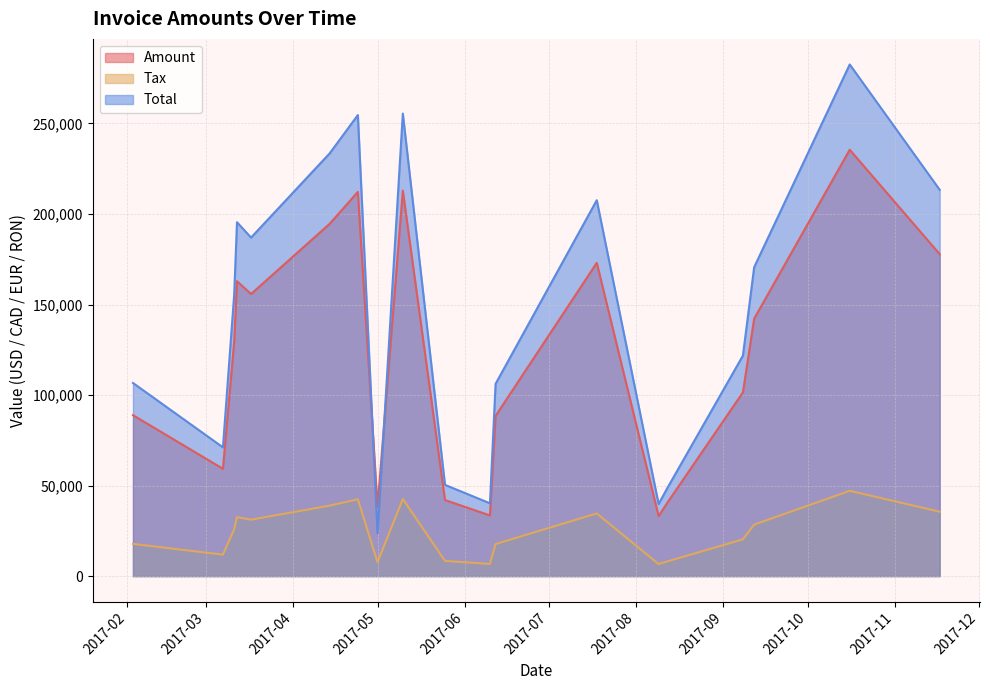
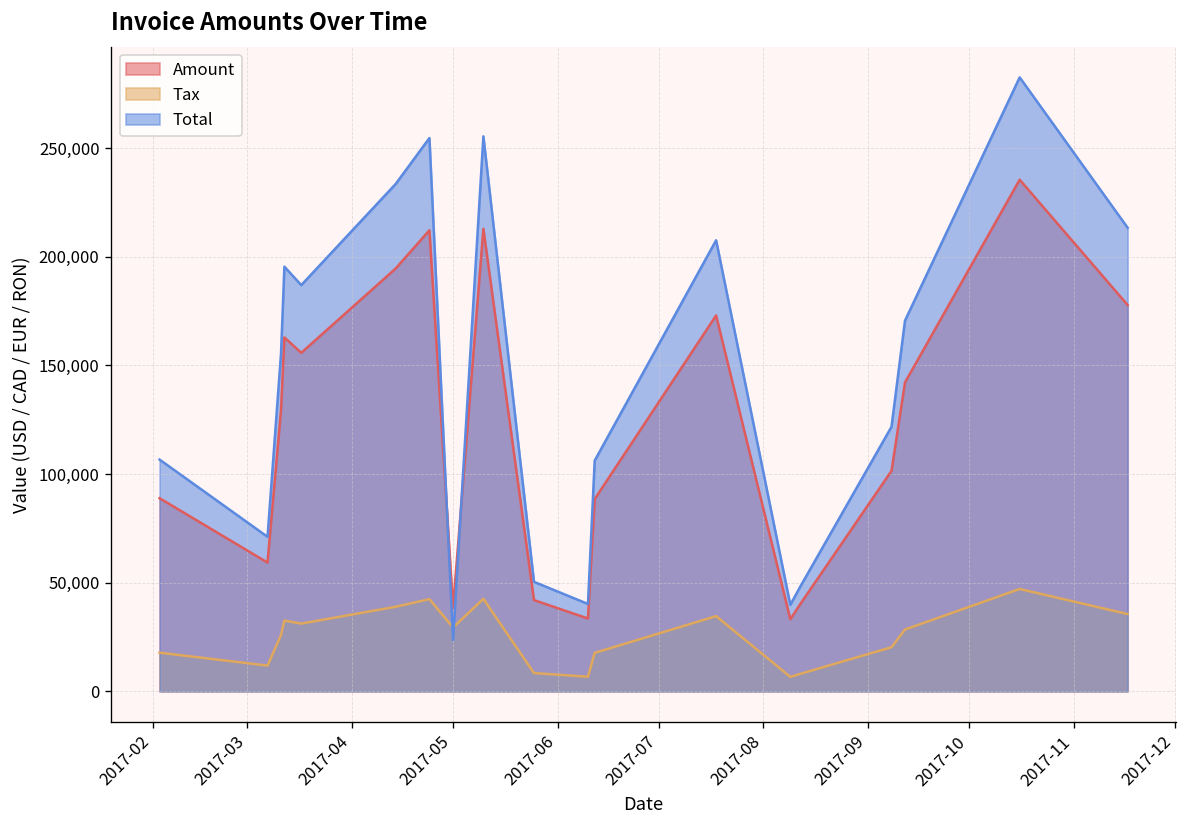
  {
    "Amount": {
      "2017-05": "38,000"
    },
    "Tax": {
-     "2017-05": "8,000"
+     "2017-05": "29,000"
    },
    "Total": {
      "2017-05": "24,000"
    }
  }
